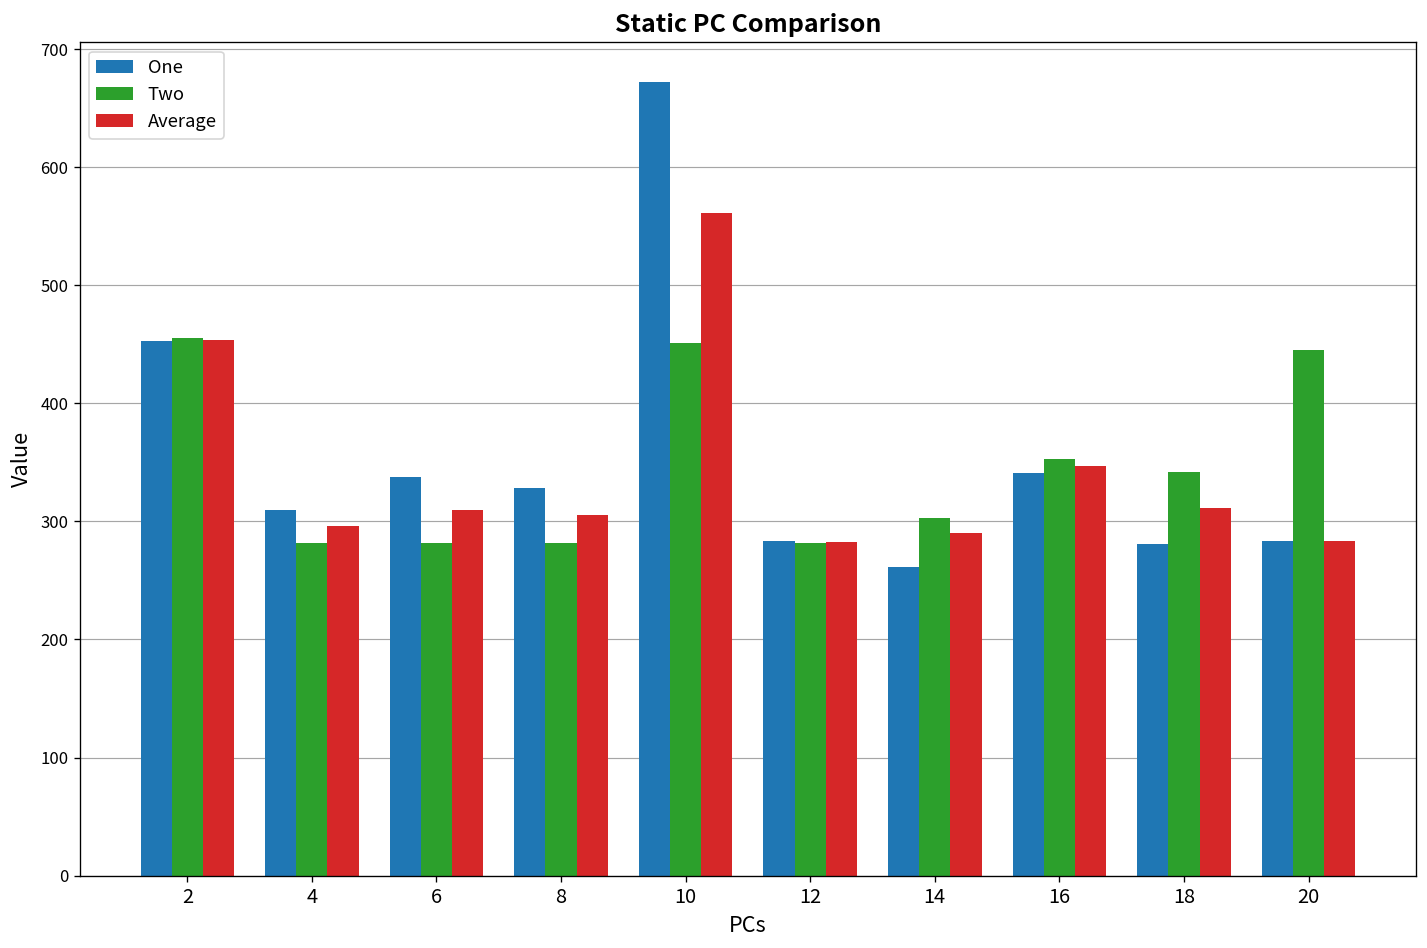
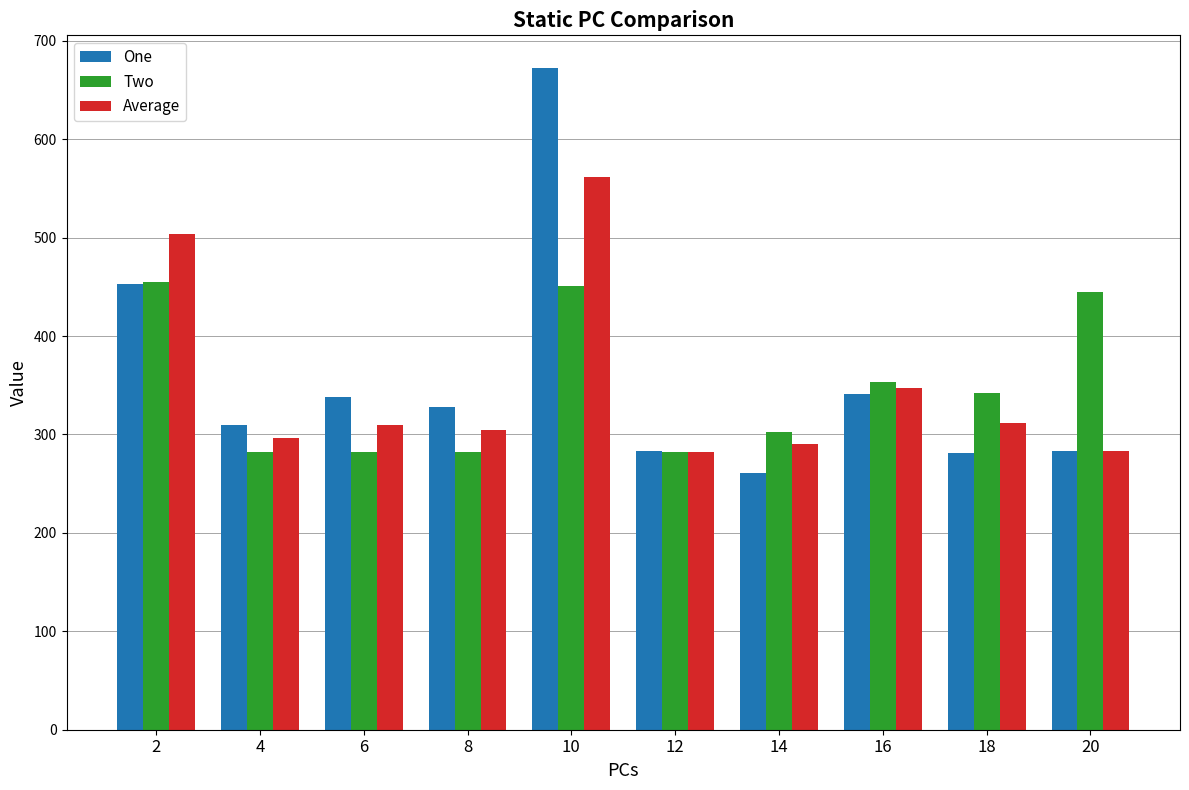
  {
    "One": {
      "2": 450,
      "4": 310,
      "6": 340,
      "8": 330,
      "10": 670,
      "12": 280,
      "14": 260,
      "16": 340,
      "18": 280,
      "20": 280
    },
    "Two": {
      "2": 460,
      "4": 280,
      "6": 280,
      "8": 280,
      "10": 450,
      "12": 280,
      "14": 300,
      "16": 350,
      "18": 340,
      "20": 450
    },
    "Average": {
-     "2": 450,
+     "2": 500,
      "4": 300,
      "6": 310,
      "8": 310,
      "10": 560,
      "12": 280,
      "14": 290,
      "16": 350,
      "18": 310,
      "20": 280
    }
  }
